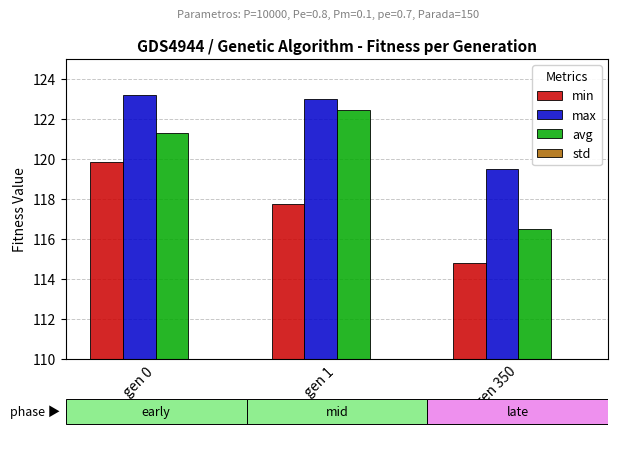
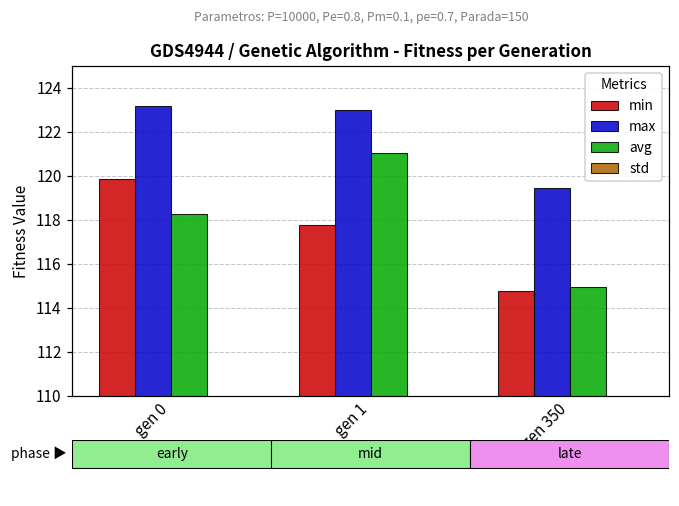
  {
    "min": {
      "gen 0": 119.9,
      "gen 1": 117.8,
      "gen 350": 114.8
    },
    "max": {
      "gen 0": 123.2,
      "gen 1": 123.0,
      "gen 350": 119.5
    },
    "avg": {
-     "gen 0": 121.3,
-     "gen 1": 122.4,
-     "gen 350": 116.5
+     "gen 0": 118.3,
+     "gen 1": 121.0,
+     "gen 350": 114.9
    }
  }
